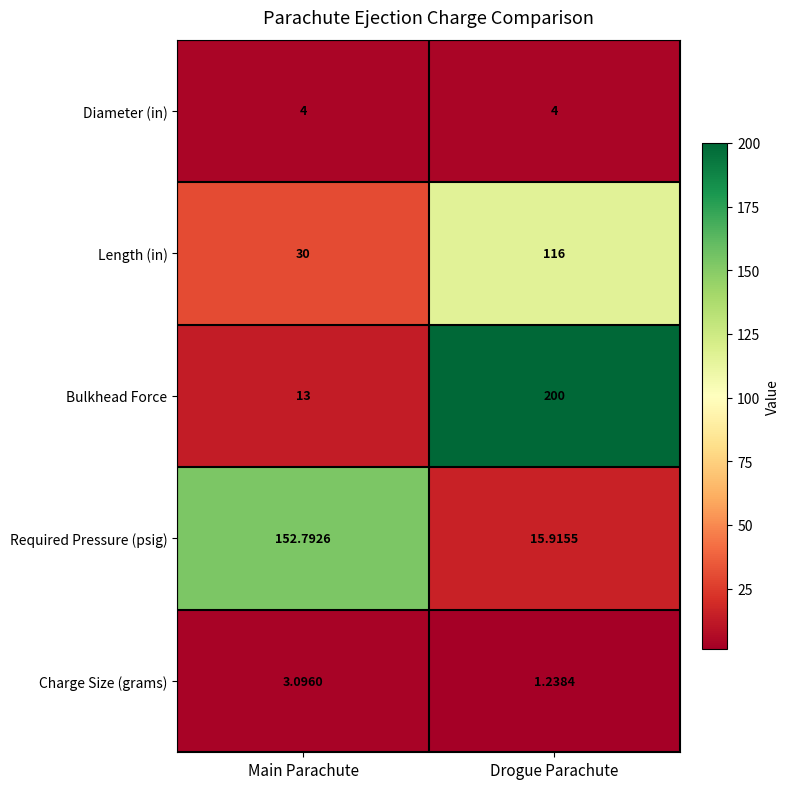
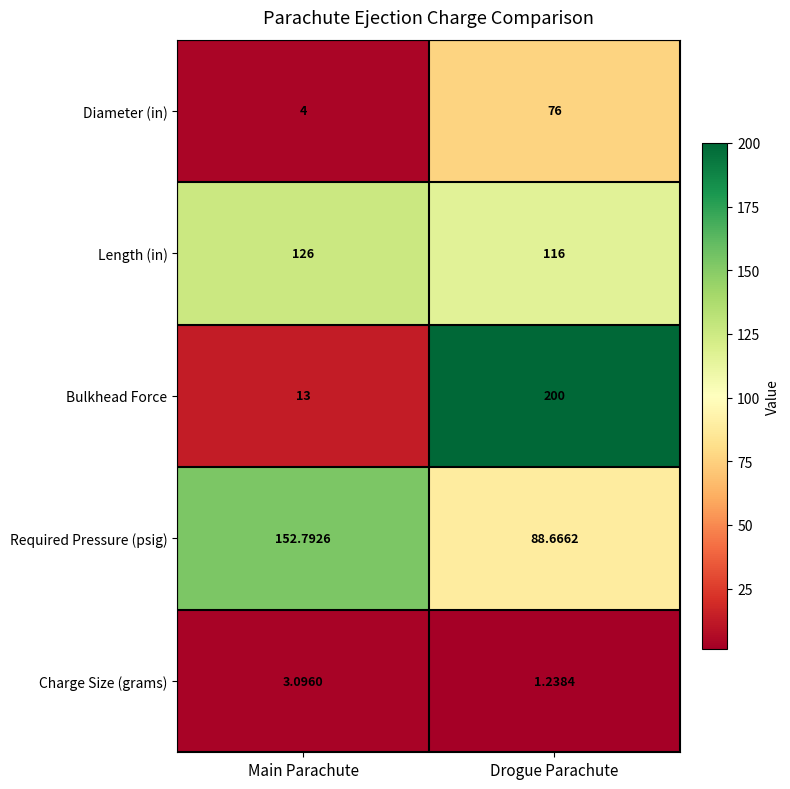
  {
    "Diameter (in)": {
      "Main Parachute": 4,
-     "Drogue Parachute": 4
+     "Drogue Parachute": 76
    },
    "Length (in)": {
-     "Main Parachute": 30,
+     "Main Parachute": 126,
      "Drogue Parachute": 116
    },
    "Bulkhead Force": {
      "Main Parachute": 13,
      "Drogue Parachute": 200
    },
    "Required Pressure (psig)": {
      "Main Parachute": 152.7926,
-     "Drogue Parachute": 15.9155
+     "Drogue Parachute": 88.6662
    },
    "Charge Size (grams)": {
      "Main Parachute": 3.0960,
      "Drogue Parachute": 1.2384
    }
  }
